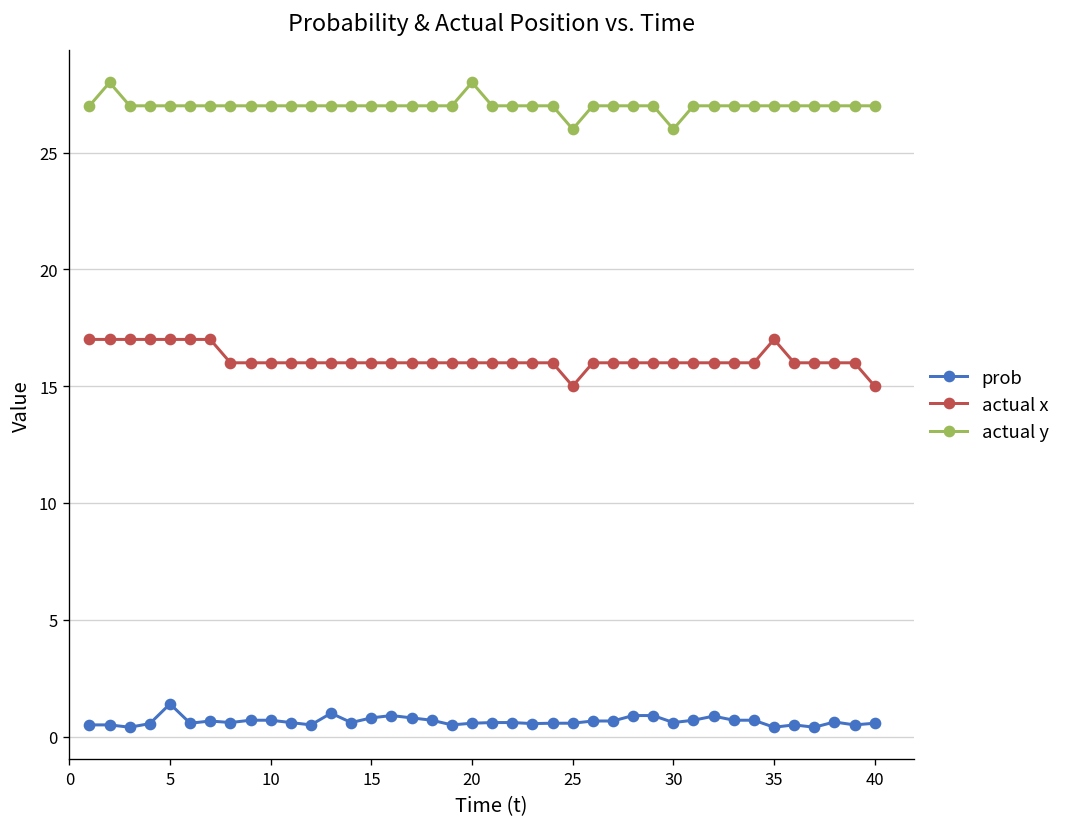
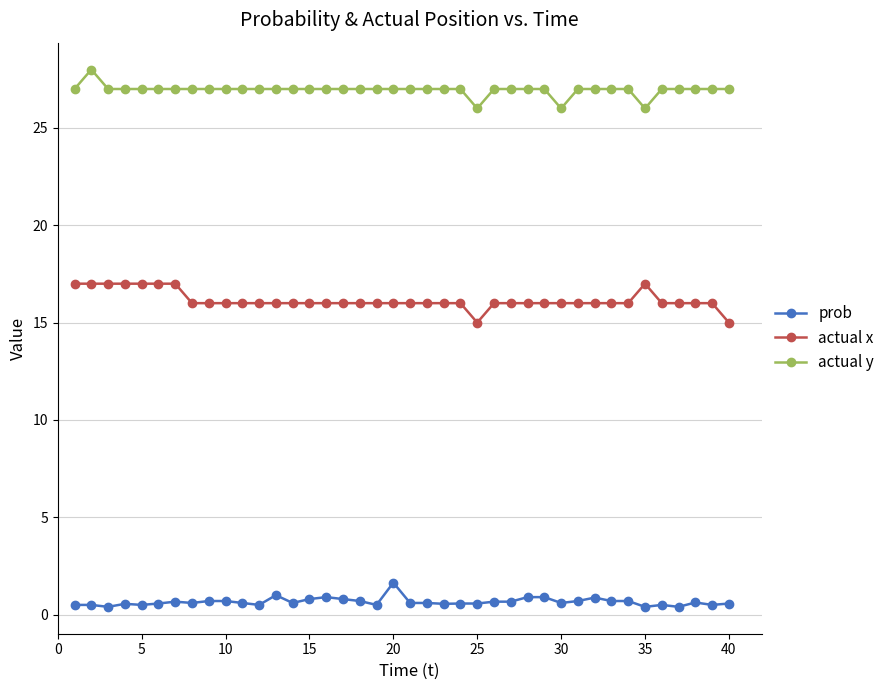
  {
    "prob": {
-     "5": 1.4,
+     "5": 0.5,
      "10": 0.7,
      "15": 0.8,
-     "20": 0.6,
+     "20": 1.6,
      "25": 0.6,
      "30": 0.6,
      "35": 0.4,
      "40": 0.6
    },
    "actual x": {
      "5": 17.0,
      "10": 16.0,
      "15": 16.0,
      "20": 16.0,
      "25": 15.0,
      "30": 16.0,
      "35": 17.0,
      "40": 15.0
    },
    "actual y": {
      "5": 27,
      "10": 27,
      "15": 27,
-     "20": 28,
+     "20": 27,
      "25": 26,
      "30": 26,
-     "35": 27,
+     "35": 26,
      "40": 27
    }
  }
